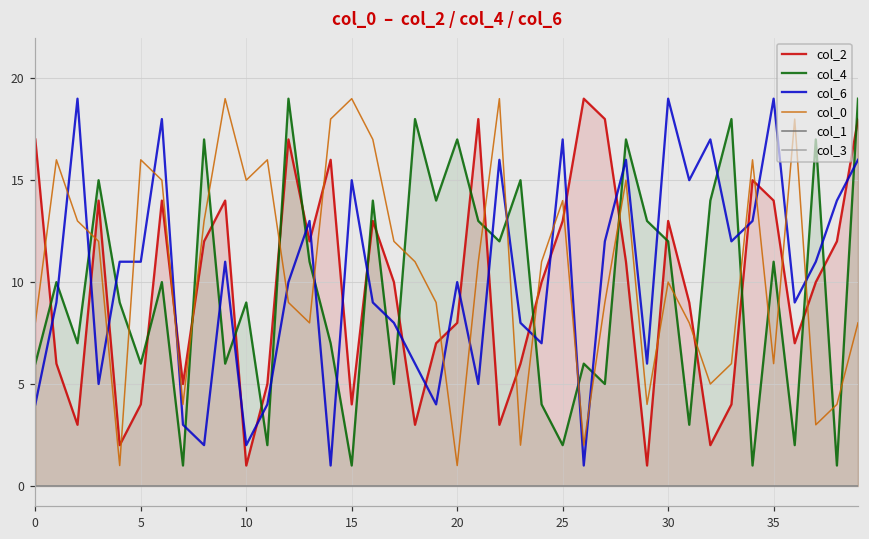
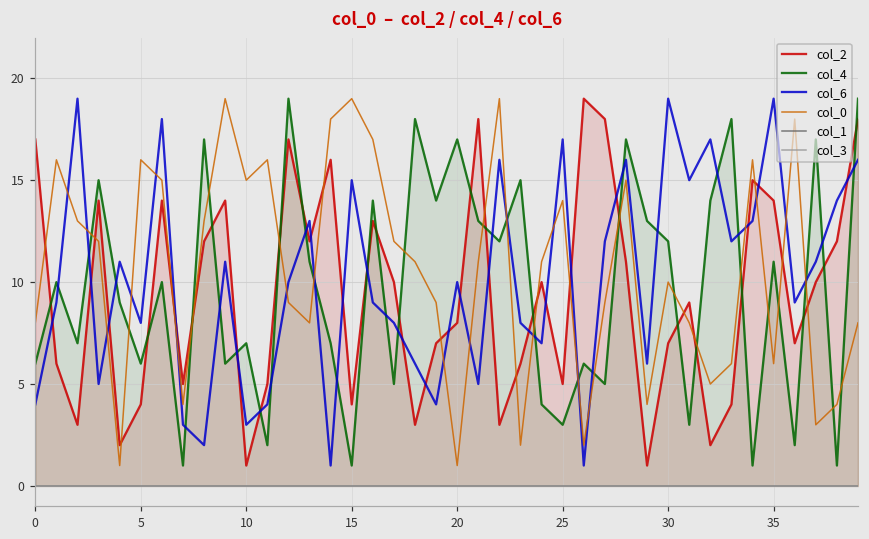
  {
    "col_2": {
      "0": 17,
      "5": 4,
      "10": 1,
      "15": 4,
      "20": 8,
-     "25": 13,
-     "30": 13,
+     "25": 5,
+     "30": 7,
      "35": 14
    },
    "col_4": {
      "0": 6,
      "5": 6,
-     "10": 9,
+     "10": 7,
      "15": 1,
      "20": 17,
-     "25": 2,
+     "25": 3,
      "30": 12,
      "35": 11
    },
    "col_6": {
      "0": 4,
-     "5": 11,
-     "10": 2,
+     "5": 8,
+     "10": 3,
      "15": 15,
      "20": 10,
      "25": 17,
      "30": 19,
      "35": 19
    },
    "col_0": {
      "0": 8,
      "5": 16,
      "10": 15,
      "15": 19,
      "20": 1,
      "25": 14,
      "30": 10,
      "35": 6
    },
    "col_3": {
      "0": 0,
      "5": 0,
      "10": 0,
      "15": 0,
      "20": 0,
      "25": 0,
      "30": 0,
      "35": 0
    }
  }
